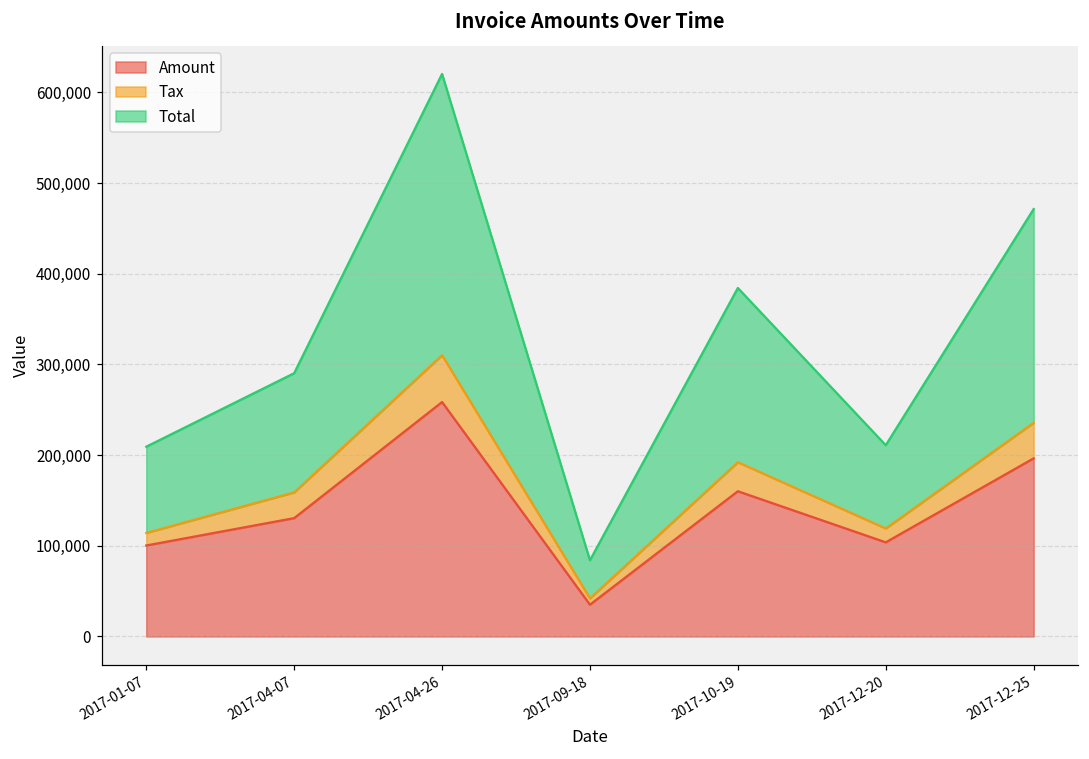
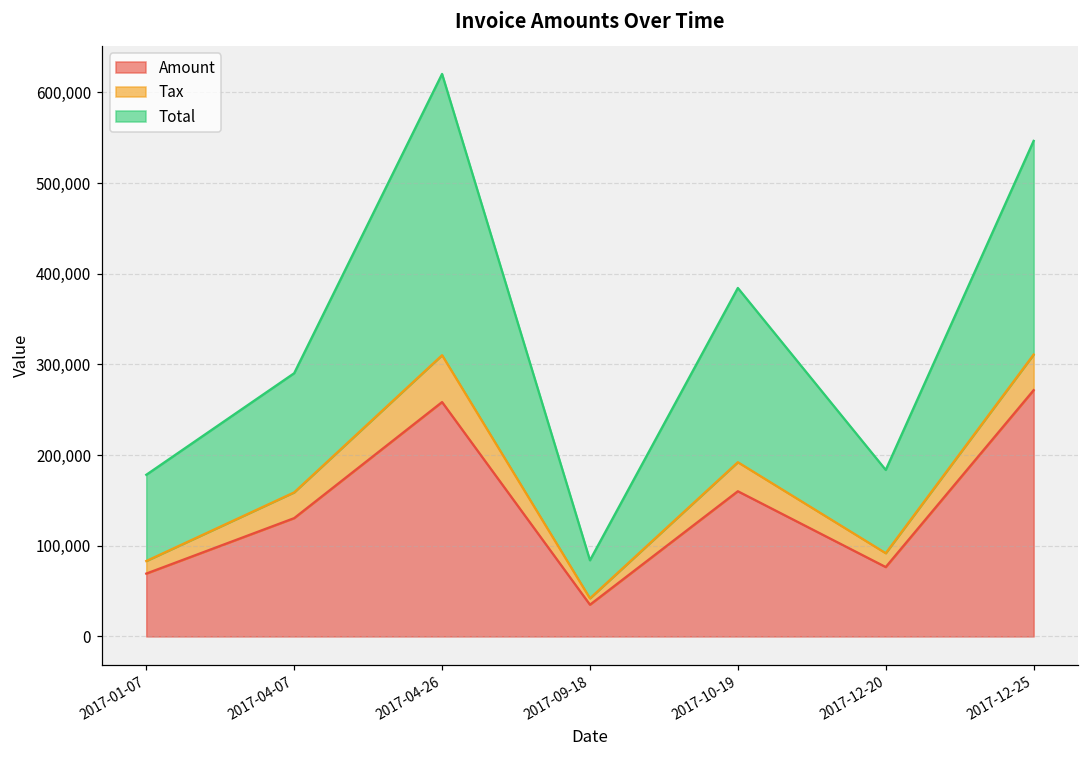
  {
    "Amount": {
-     "2017-01-07": "100,000",
+     "2017-01-07": "70,000",
      "2017-04-07": "130,000",
      "2017-04-26": "260,000",
      "2017-09-18": "30,000",
      "2017-10-19": "160,000",
-     "2017-12-20": "100,000",
-     "2017-12-25": "200,000"
+     "2017-12-20": "80,000",
+     "2017-12-25": "270,000"
    },
    "Tax": {
      "2017-01-07": "10,000",
      "2017-04-07": "30,000",
      "2017-04-26": "50,000",
      "2017-09-18": "10,000",
      "2017-10-19": "30,000",
      "2017-12-20": "20,000",
      "2017-12-25": "40,000"
    },
    "Total": {
      "2017-01-07": "100,000",
      "2017-04-07": "130,000",
      "2017-04-26": "310,000",
      "2017-09-18": "40,000",
      "2017-10-19": "190,000",
      "2017-12-20": "90,000",
      "2017-12-25": "240,000"
    }
  }
